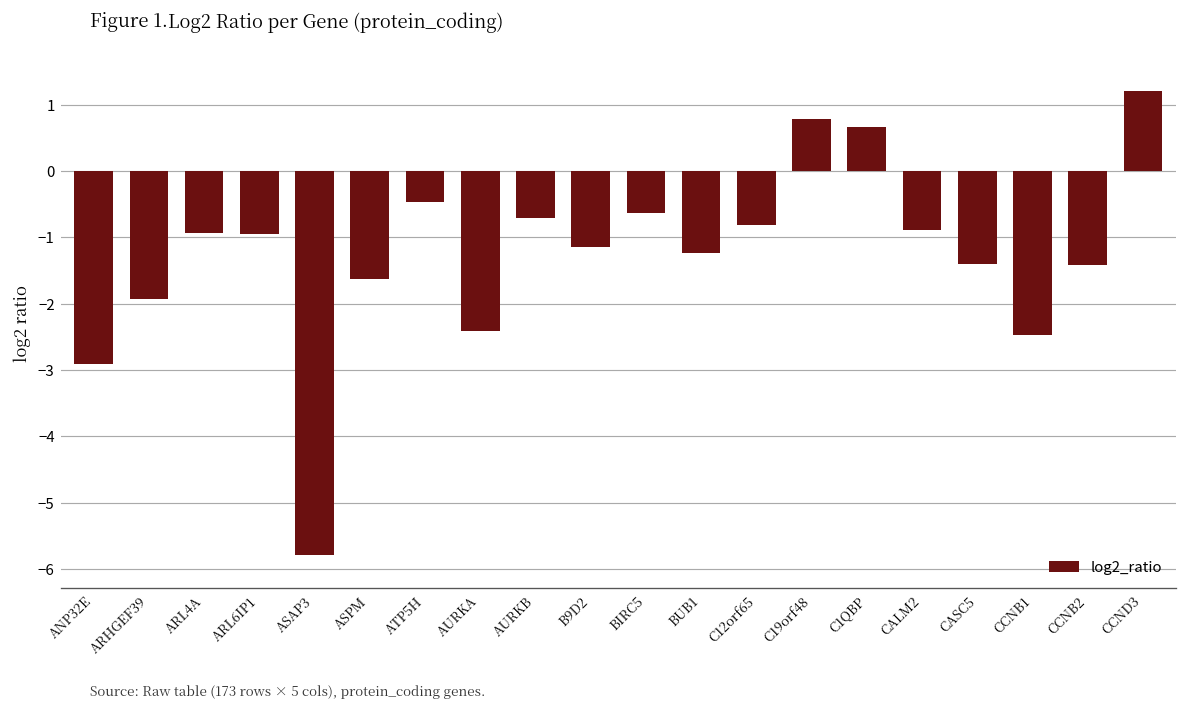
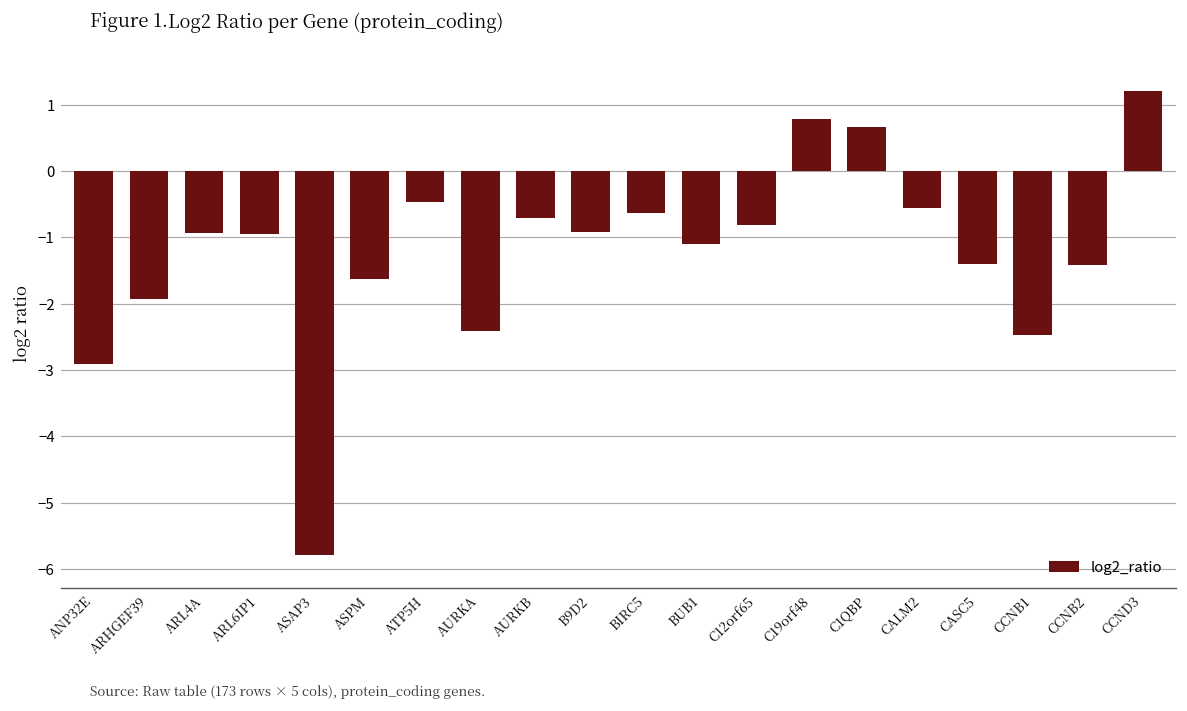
  {
    "ANP32E": -2.9,
    "ARHGEF39": -1.9,
    "ARL4A": -0.9,
    "ARL6IP1": -1.0,
    "ASAP3": -5.8,
    "ASPM": -1.6,
    "ATP5H": -0.5,
    "AURKA": -2.4,
    "AURKB": -0.7,
-   "B9D2": -1.1,
+   "B9D2": -0.9,
    "BIRC5": -0.6,
-   "BUB1": -1.2,
+   "BUB1": -1.1,
    "C12orf65": -0.8,
    "C19orf48": 0.8,
    "C1QBP": 0.7,
-   "CALM2": -0.9,
+   "CALM2": -0.6,
    "CASC5": -1.4,
    "CCNB1": -2.5,
    "CCNB2": -1.4,
    "CCND3": 1.2
  }
